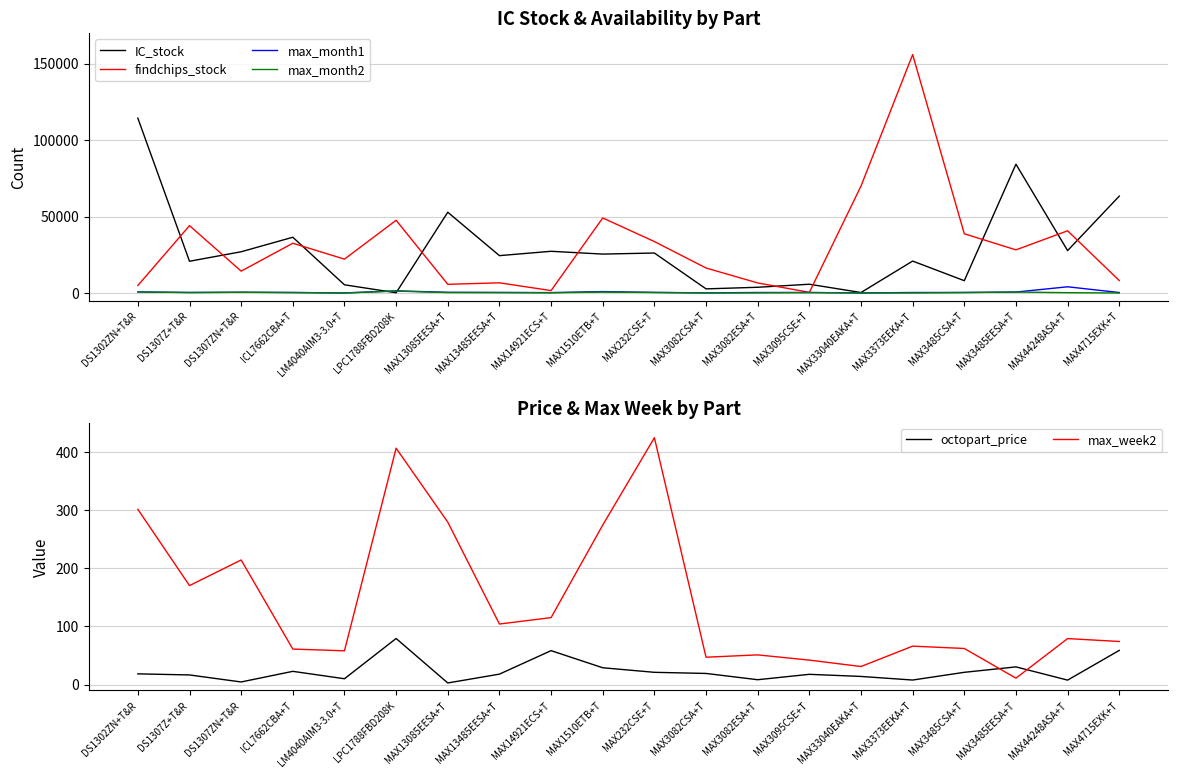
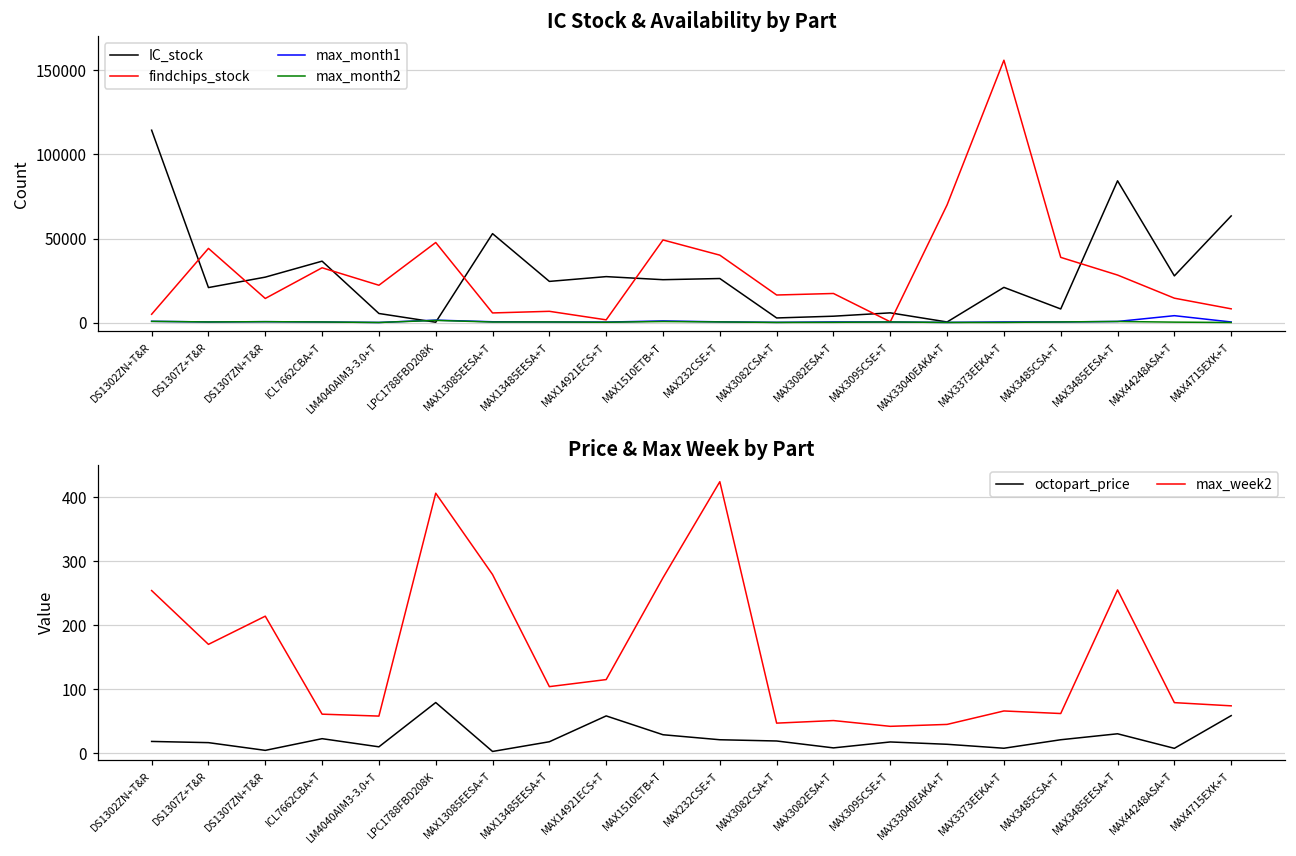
  {
    "IC Stock & Availability by Part": {
      "IC_stock": {
        "DS1302ZN+T&R": 114000,
        "DS1307Z+T&R": 21000,
        "DS1307ZN+T&R": 27000,
        "ICL7662CBA+T": 37000,
        "LM4040AIM3-3.0+T": 5000,
        "MAX13085EESA+T": 53000,
        "MAX13485EESA+T": 25000,
        "MAX14921ECS+T": 27000,
        "MAX1510ETB+T": 26000,
        "MAX232CSE+T": 26000,
        "MAX3082CSA+T": 3000,
        "MAX3082ESA+T": 4000,
        "MAX3095CSE+T": 6000,
        "MAX3373EEKA+T": 21000,
        "MAX3485CSA+T": 8000,
        "MAX3485EESA+T": 84000,
        "MAX44248ASA+T": 28000,
        "MAX4715EXK+T": 63000
      },
      "findchips_stock": {
        "DS1302ZN+T&R": 5000,
        "DS1307Z+T&R": 44000,
        "DS1307ZN+T&R": 14000,
        "ICL7662CBA+T": 33000,
        "LM4040AIM3-3.0+T": 22000,
        "LPC1788FBD208K": 48000,
        "MAX13085EESA+T": 6000,
        "MAX13485EESA+T": 7000,
        "MAX1510ETB+T": 49000,
-       "MAX232CSE+T": 34000,
+       "MAX232CSE+T": 40000,
        "MAX3082CSA+T": 16000,
-       "MAX3082ESA+T": 7000,
+       "MAX3082ESA+T": 17000,
        "MAX33040EAKA+T": 70000,
        "MAX3373EEKA+T": 156000,
        "MAX3485CSA+T": 39000,
        "MAX3485EESA+T": 28000,
-       "MAX44248ASA+T": 41000,
+       "MAX44248ASA+T": 15000,
        "MAX4715EXK+T": 8000
      },
      "max_month1": {
        "MAX44248ASA+T": 4000
      },
      "max_month2": {
        "MAX44248ASA+T": 0
      }
    },
    "Price & Max Week by Part": {
      "octopart_price": {
        "DS1302ZN+T&R": 20,
        "DS1307Z+T&R": 20,
        "DS1307ZN+T&R": 0,
        "ICL7662CBA+T": 20,
        "LM4040AIM3-3.0+T": 10,
        "LPC1788FBD208K": 80,
        "MAX13085EESA+T": 0,
        "MAX13485EESA+T": 20,
        "MAX14921ECS+T": 60,
        "MAX1510ETB+T": 30,
        "MAX232CSE+T": 20,
        "MAX3082CSA+T": 20,
        "MAX3082ESA+T": 10,
        "MAX3095CSE+T": 20,
        "MAX33040EAKA+T": 10,
        "MAX3373EEKA+T": 10,
        "MAX3485CSA+T": 20,
        "MAX3485EESA+T": 30,
        "MAX44248ASA+T": 10,
        "MAX4715EXK+T": 60
      },
      "max_week2": {
-       "DS1302ZN+T&R": 300,
+       "DS1302ZN+T&R": 250,
        "DS1307Z+T&R": 170,
        "DS1307ZN+T&R": 210,
        "ICL7662CBA+T": 60,
        "LM4040AIM3-3.0+T": 60,
        "LPC1788FBD208K": 410,
        "MAX13085EESA+T": 280,
        "MAX13485EESA+T": 100,
        "MAX14921ECS+T": 120,
        "MAX1510ETB+T": 270,
        "MAX232CSE+T": 420,
        "MAX3082CSA+T": 50,
        "MAX3082ESA+T": 50,
        "MAX3095CSE+T": 40,
-       "MAX33040EAKA+T": 30,
+       "MAX33040EAKA+T": 50,
        "MAX3373EEKA+T": 70,
        "MAX3485CSA+T": 60,
-       "MAX3485EESA+T": 10,
+       "MAX3485EESA+T": 260,
        "MAX44248ASA+T": 80,
        "MAX4715EXK+T": 70
      }
    }
  }
